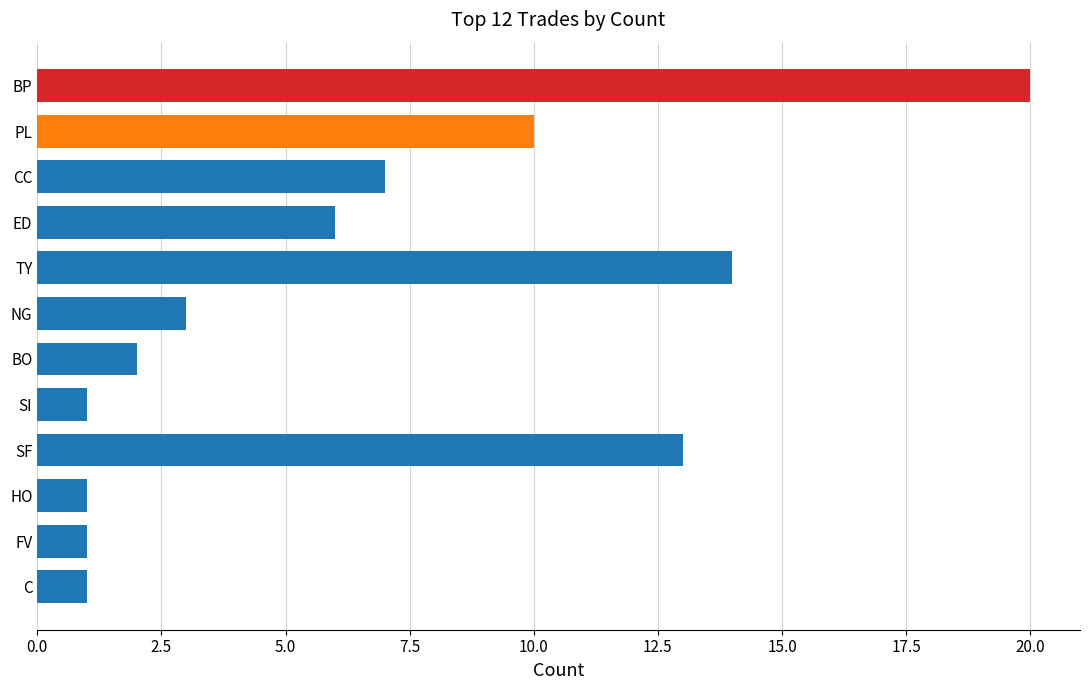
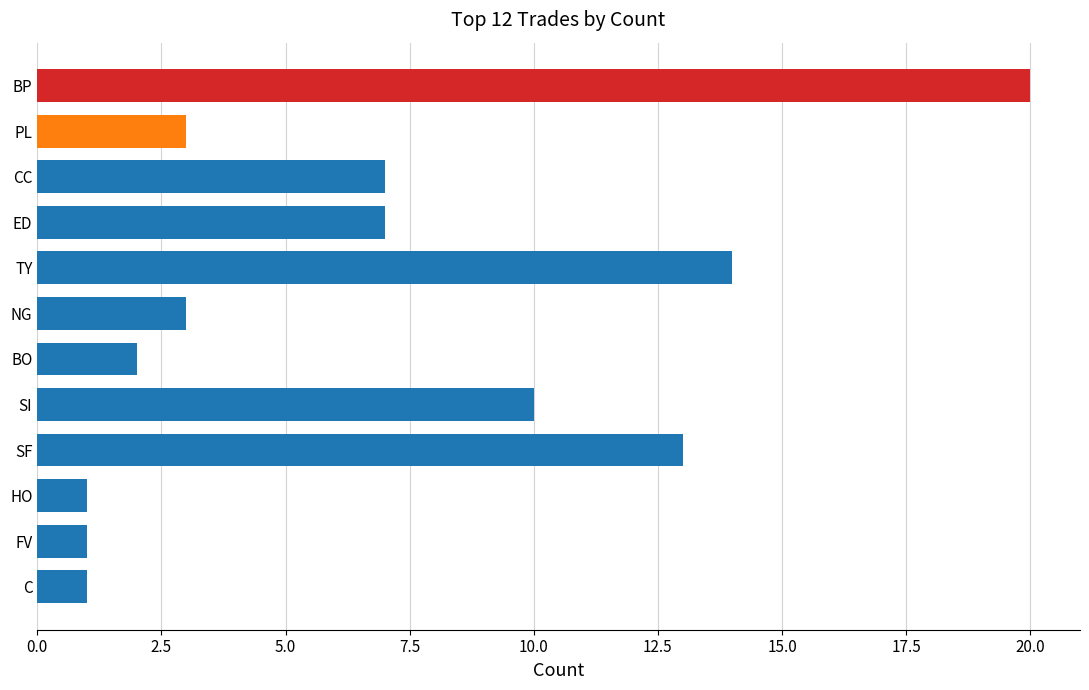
  {
    "BP": 20,
-   "PL": 10,
+   "PL": 3,
    "CC": 7,
-   "ED": 6,
+   "ED": 7,
    "TY": 14,
    "NG": 3,
    "BO": 2,
-   "SI": 1,
+   "SI": 10,
    "SF": 13,
    "HO": 1,
    "FV": 1,
    "C": 1
  }
